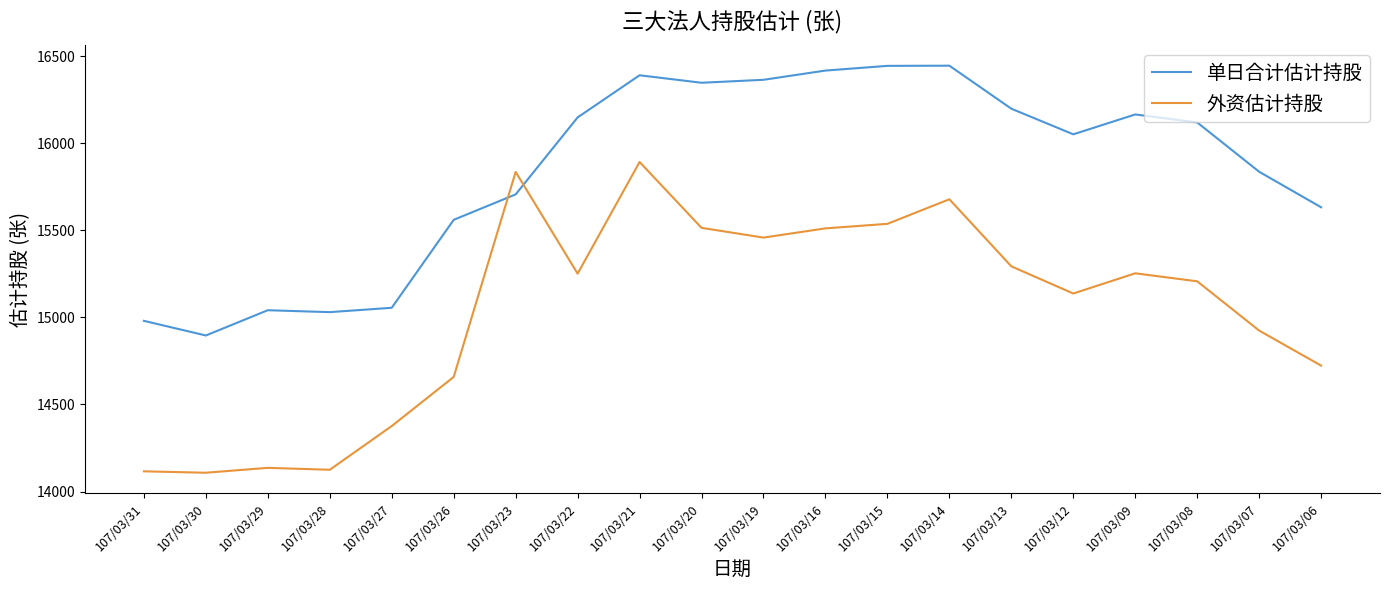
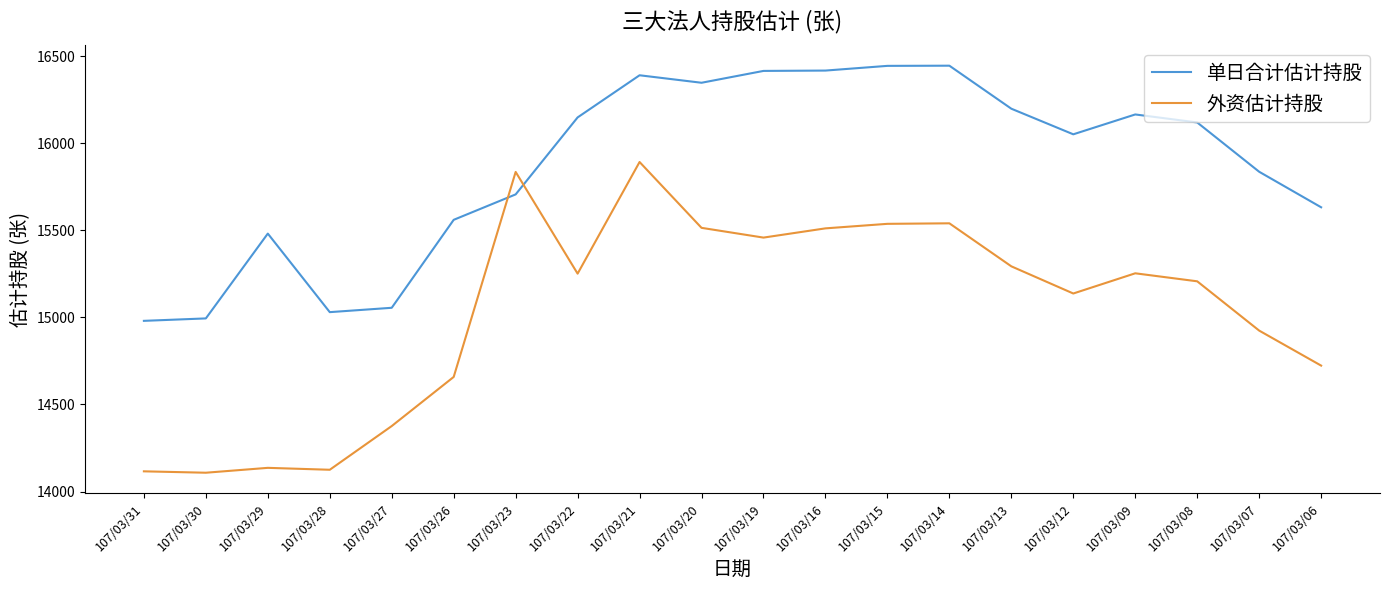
  {
    "单日合计估计持股": {
      "107/03/31": 14980,
-     "107/03/30": 14900,
-     "107/03/29": 15040,
+     "107/03/30": 14990,
+     "107/03/29": 15480,
      "107/03/28": 15030,
      "107/03/27": 15060,
      "107/03/26": 15560,
      "107/03/23": 15710,
      "107/03/22": 16150,
      "107/03/21": 16390,
      "107/03/20": 16350,
-     "107/03/19": 16360,
+     "107/03/19": 16420,
      "107/03/16": 16420,
      "107/03/15": 16440,
      "107/03/14": 16450,
      "107/03/13": 16200,
      "107/03/12": 16050,
      "107/03/09": 16170,
      "107/03/08": 16120,
      "107/03/07": 15840,
      "107/03/06": 15630
    },
    "外资估计持股": {
      "107/03/31": 14120,
      "107/03/30": 14110,
      "107/03/29": 14140,
      "107/03/28": 14130,
      "107/03/27": 14380,
      "107/03/26": 14660,
      "107/03/23": 15840,
      "107/03/22": 15250,
      "107/03/21": 15890,
      "107/03/20": 15510,
      "107/03/19": 15460,
      "107/03/16": 15510,
      "107/03/15": 15540,
-     "107/03/14": 15680,
+     "107/03/14": 15540,
      "107/03/13": 15290,
      "107/03/12": 15140,
      "107/03/09": 15250,
      "107/03/08": 15210,
      "107/03/07": 14920,
      "107/03/06": 14720
    }
  }
